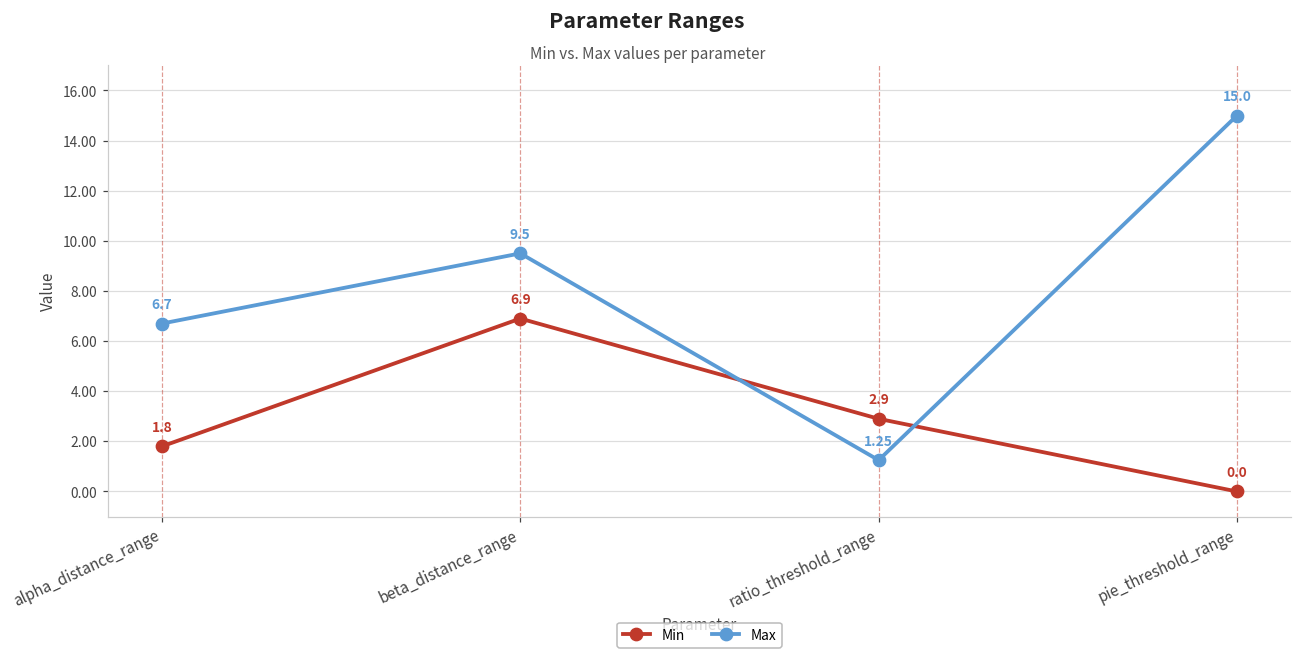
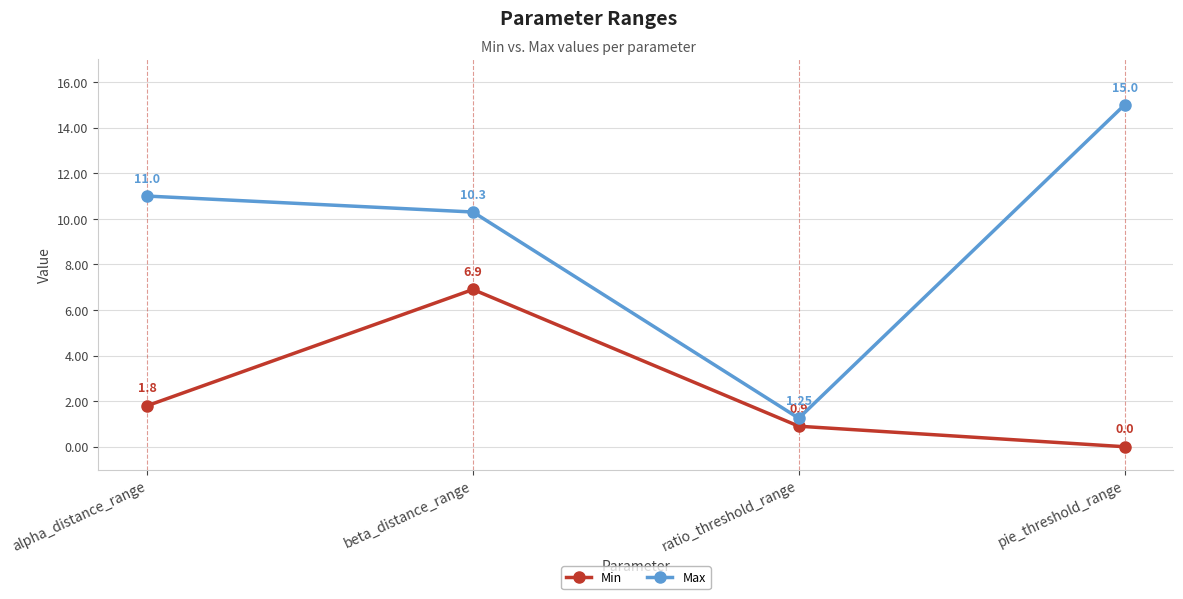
  {
    "Min": {
      "alpha_distance_range": 1.8,
      "beta_distance_range": 6.9,
-     "ratio_threshold_range": 2.9,
+     "ratio_threshold_range": 0.9,
      "pie_threshold_range": 0.0
    },
    "Max": {
-     "alpha_distance_range": 6.7,
-     "beta_distance_range": 9.5,
+     "alpha_distance_range": 11.0,
+     "beta_distance_range": 10.3,
      "ratio_threshold_range": 1.25,
      "pie_threshold_range": 15.0
    }
  }
